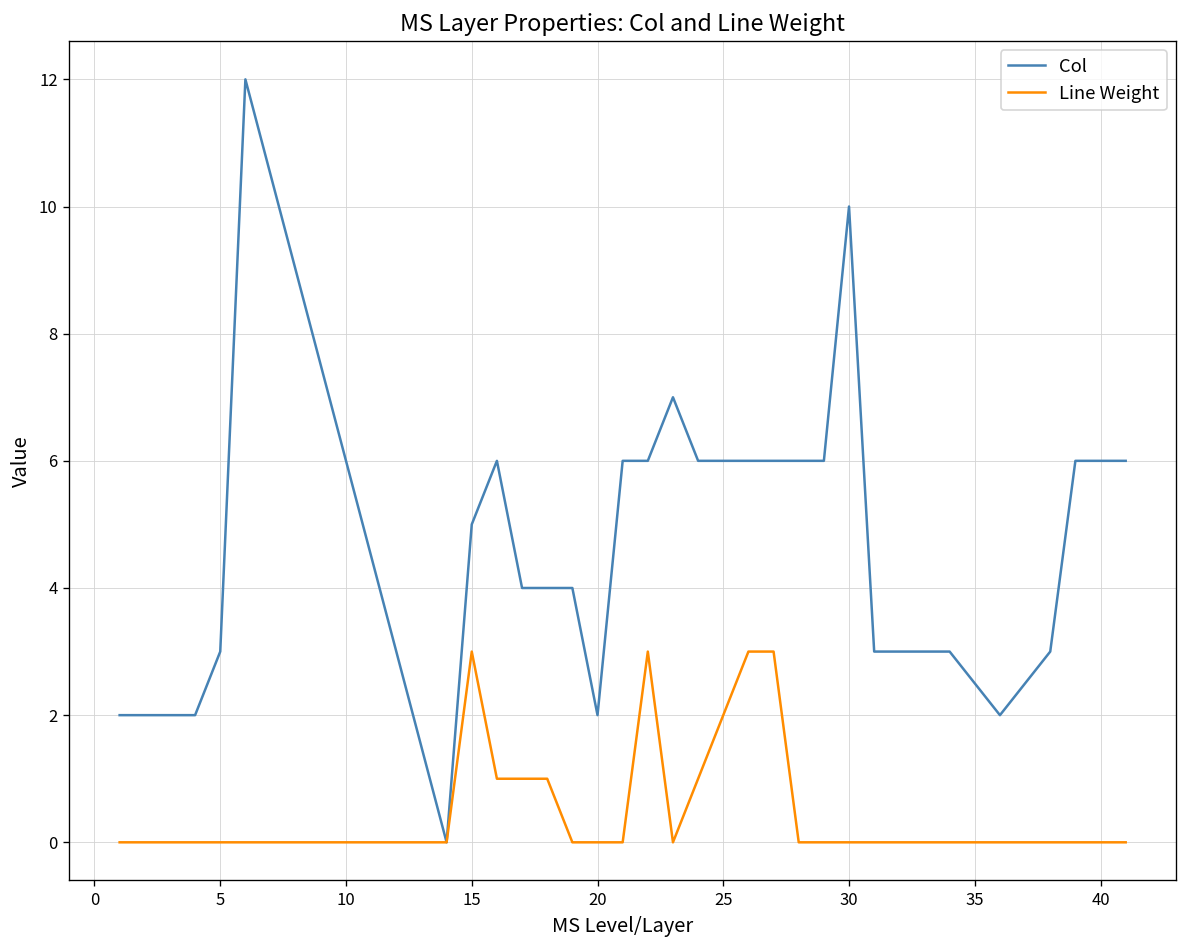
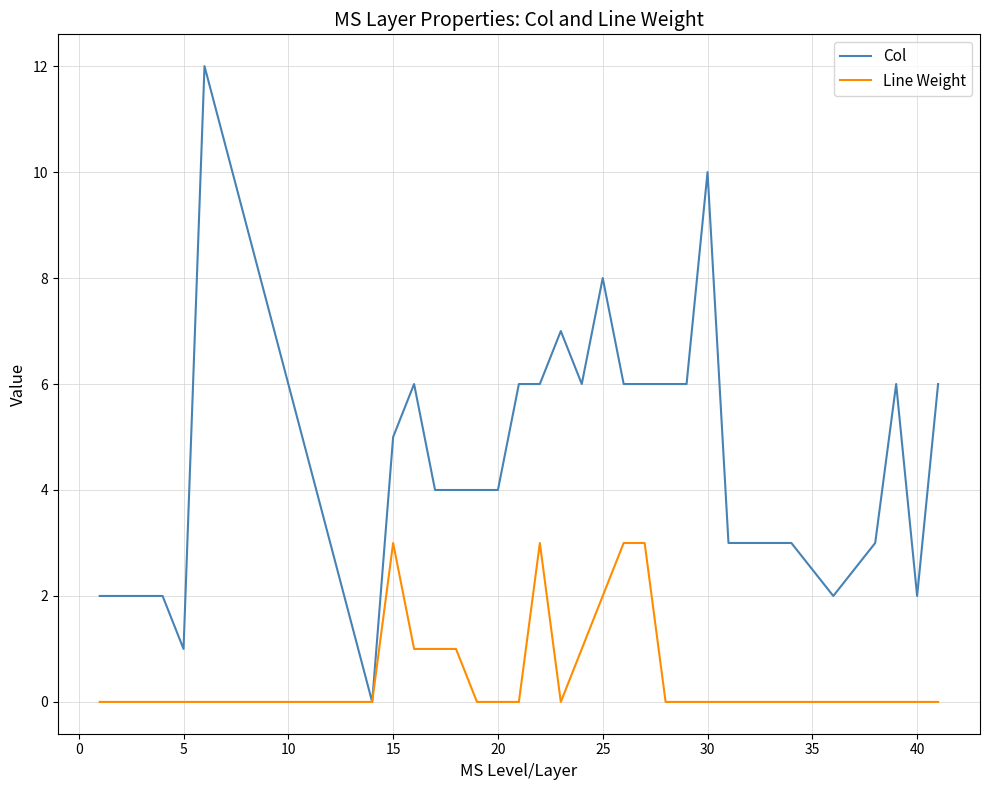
  {
    "Col": {
-     "5": 3,
+     "5": 1,
      "15": 5,
-     "20": 2,
-     "25": 6,
+     "20": 4,
+     "25": 8,
      "30": 10,
-     "40": 6
+     "40": 2
    },
    "Line Weight": {
      "5": 0,
      "15": 3,
      "20": 0,
      "25": 2,
      "30": 0,
      "40": 0
    }
  }
